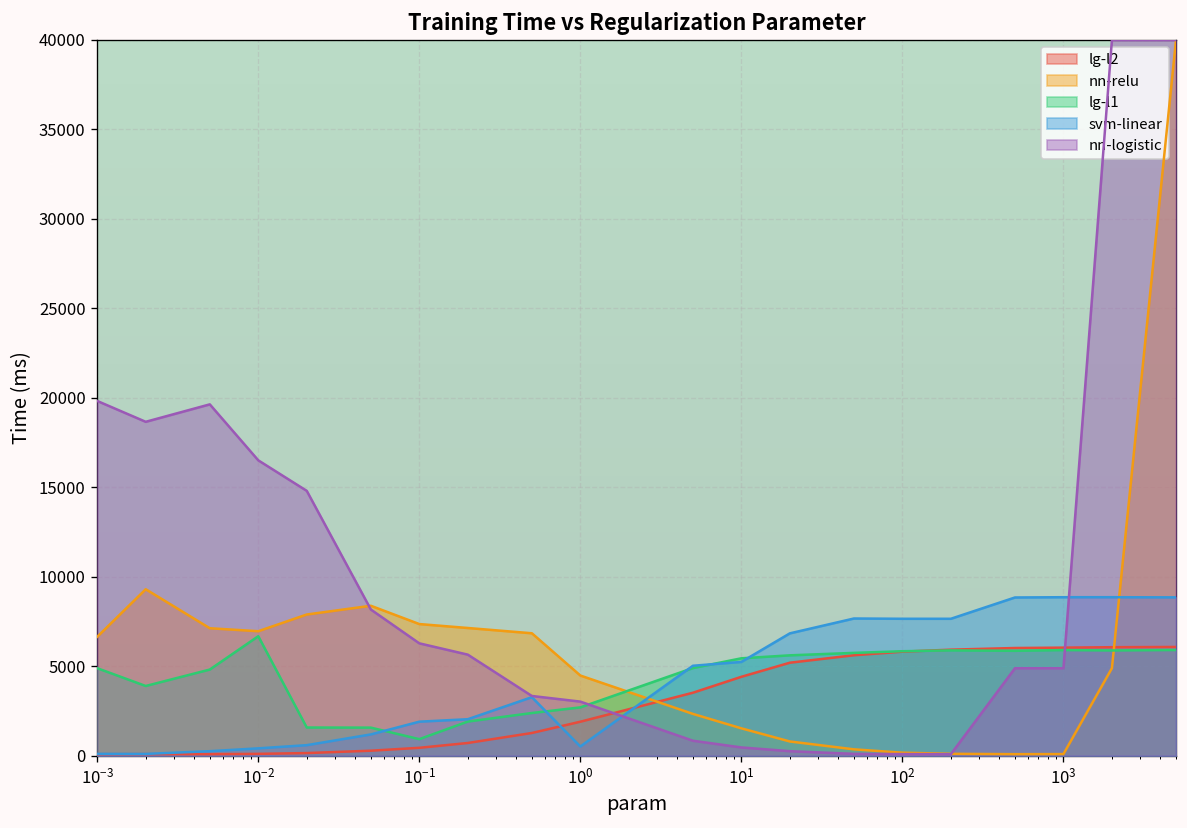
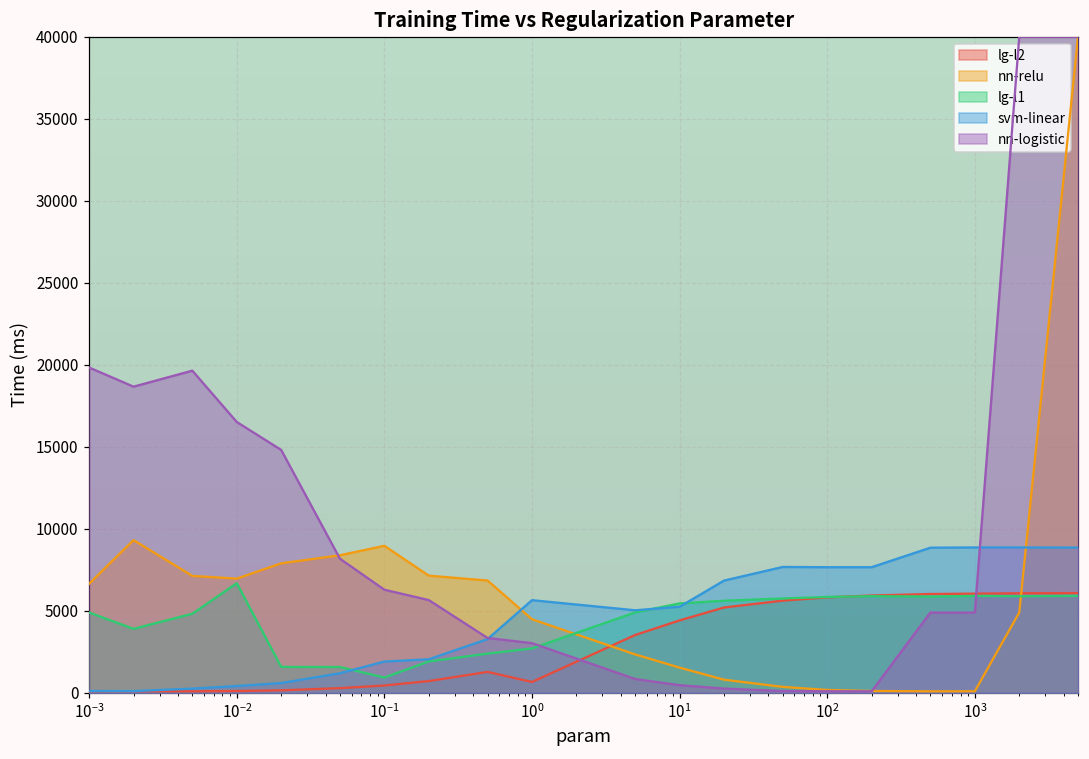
  {
    "lg-l2": {
      "10^-2": 100,
      "10^-1": 400,
-     "10^0": 1900,
+     "10^0": 700,
      "10^1": 4400
    },
    "nn-relu": {
      "10^-3": 6700,
      "10^-2": 7000,
-     "10^-1": 7400,
+     "10^-1": 9000,
      "10^0": 4500,
      "10^1": 1500,
      "10^3": 100
    },
    "lg-l1": {
      "10^-3": 4900,
      "10^-2": 6700,
      "10^-1": 900,
      "10^0": 2700,
      "10^1": 5400
    },
    "svm-linear": {
      "10^-2": 400,
      "10^-1": 1900,
-     "10^0": 500,
+     "10^0": 5600,
      "10^1": 5200,
      "10^2": 7700,
      "10^3": 8900
    },
    "nn-logistic": {
      "10^-3": 19800,
      "10^-2": 16500,
      "10^-1": 6300,
      "10^0": 3000,
      "10^1": 500,
      "10^3": 4900
    }
  }
